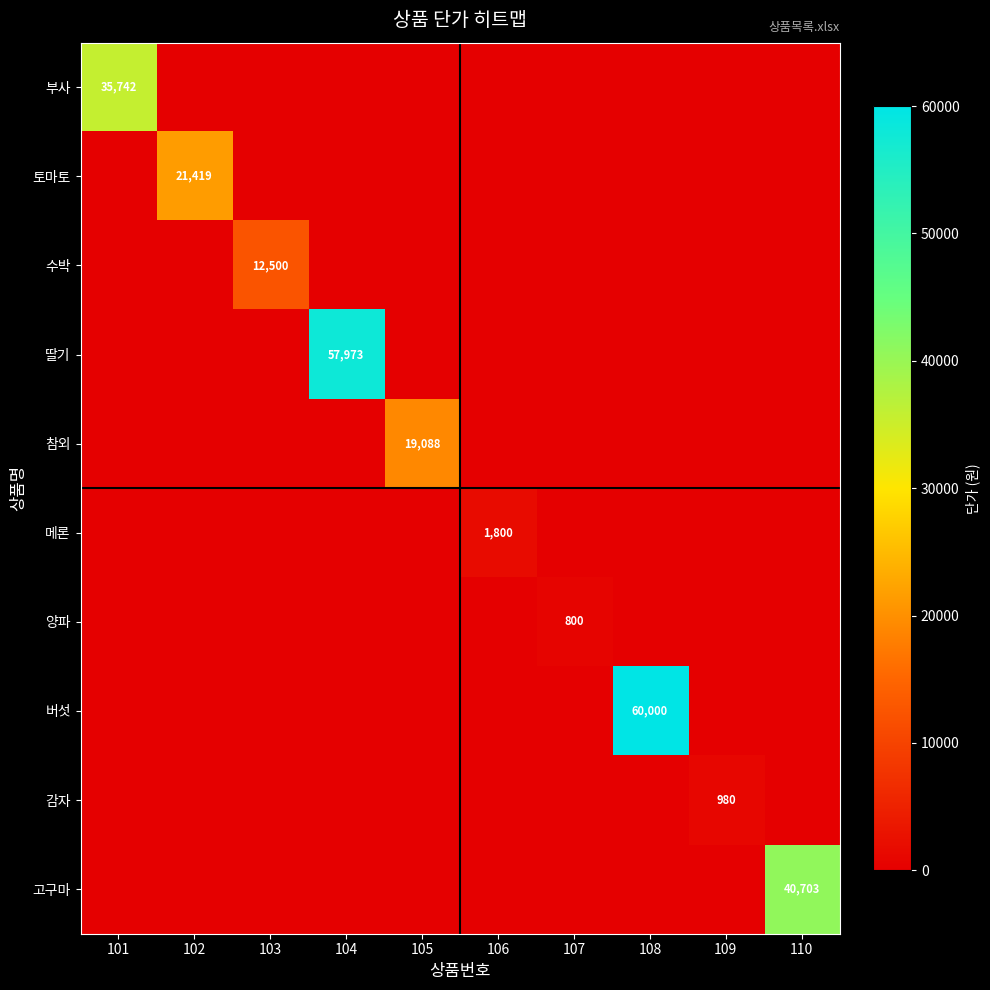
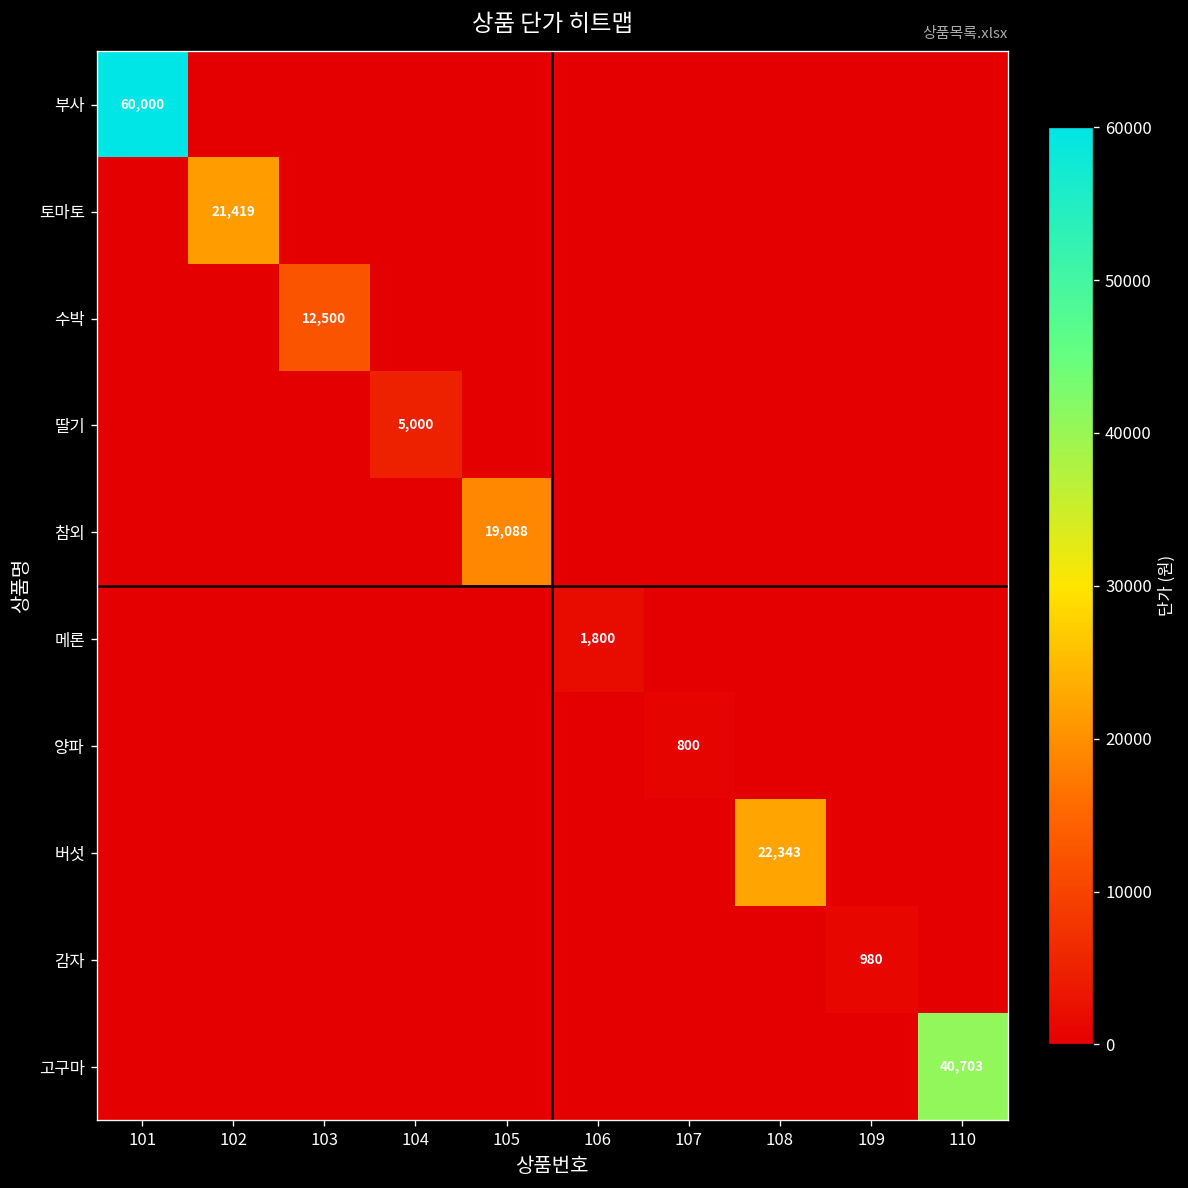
  {
    "부사": {
-     "101": "35,742"
+     "101": "60,000"
    },
    "토마토": {
      "102": "21,419"
    },
    "수박": {
      "103": "12,500"
    },
    "딸기": {
-     "104": "57,973"
+     "104": "5,000"
    },
    "참외": {
      "105": "19,088"
    },
    "메론": {
      "106": "1,800"
    },
    "양파": {
      "107": "800"
    },
    "버섯": {
-     "108": "60,000"
+     "108": "22,343"
    },
    "감자": {
      "109": "980"
    },
    "고구마": {
      "110": "40,703"
    }
  }
